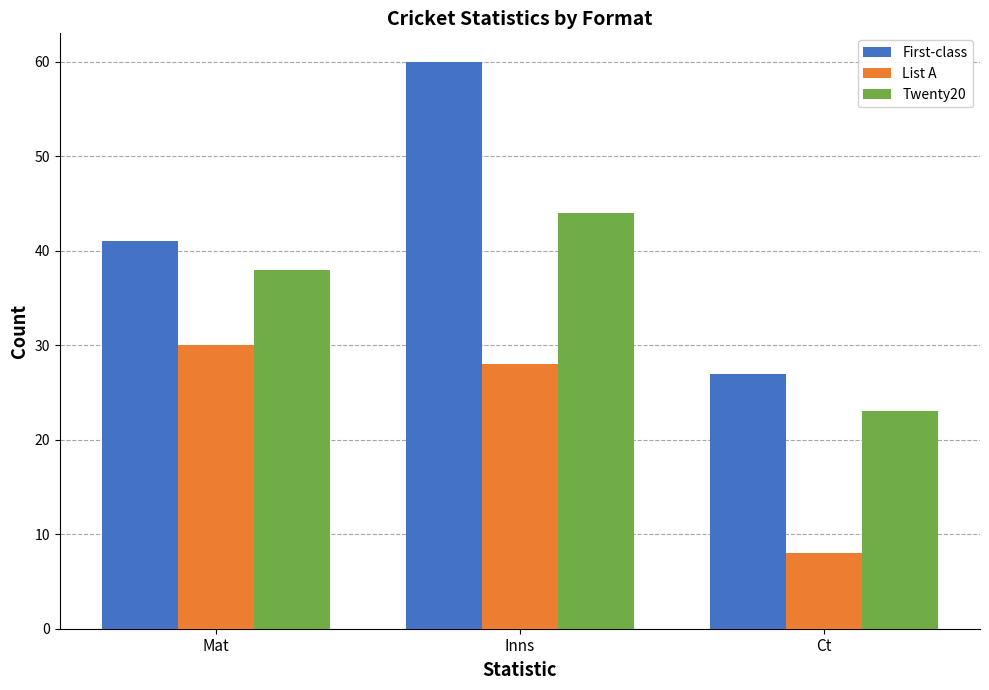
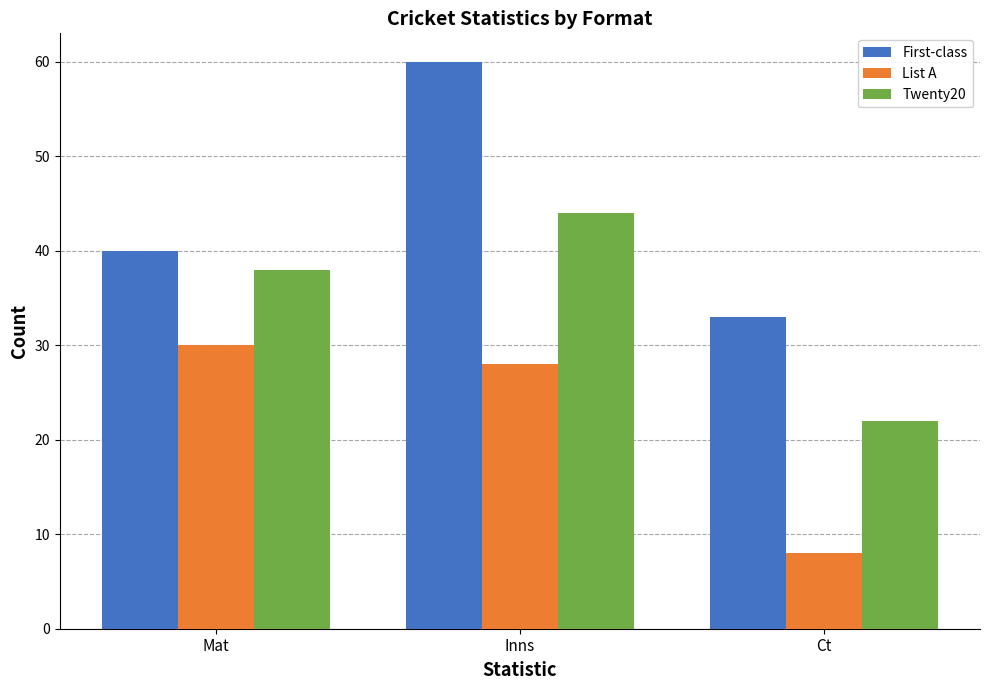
  {
    "First-class": {
-     "Mat": 41,
+     "Mat": 40,
      "Inns": 60,
-     "Ct": 27
+     "Ct": 33
    },
    "List A": {
      "Mat": 30,
      "Inns": 28,
      "Ct": 8
    },
    "Twenty20": {
      "Mat": 38,
      "Inns": 44,
-     "Ct": 23
+     "Ct": 22
    }
  }
